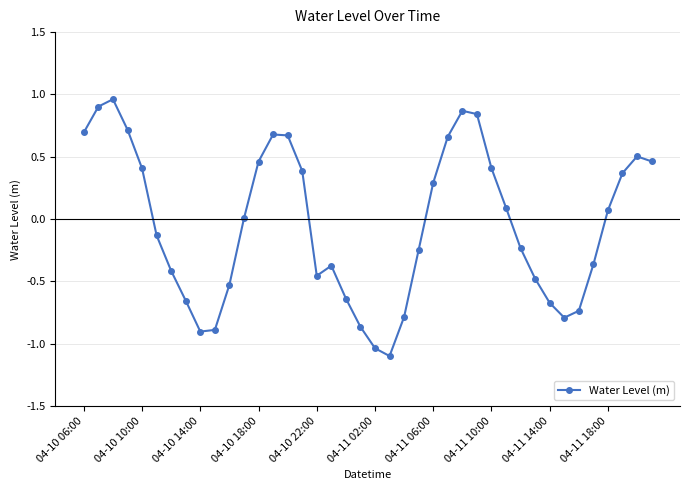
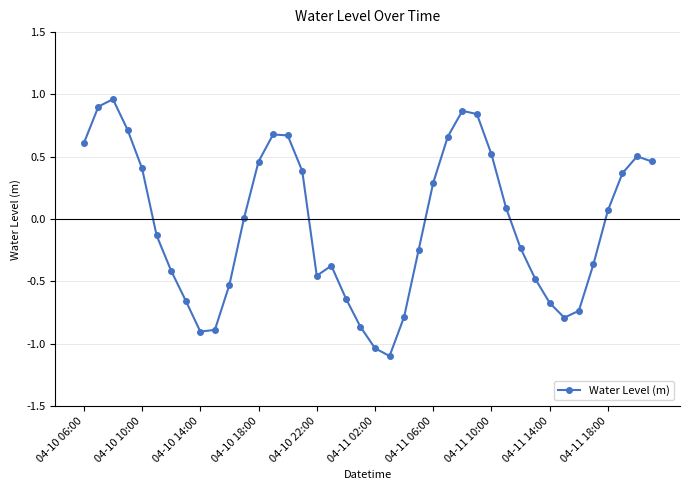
  {
-   "04-10 06:00": 0.70,
+   "04-10 06:00": 0.61,
    "04-10 10:00": 0.41,
    "04-10 14:00": -0.90,
    "04-10 18:00": 0.46,
    "04-10 22:00": -0.46,
    "04-11 02:00": -1.04,
    "04-11 06:00": 0.29,
-   "04-11 10:00": 0.41,
+   "04-11 10:00": 0.52,
    "04-11 14:00": -0.67,
    "04-11 18:00": 0.07
  }
